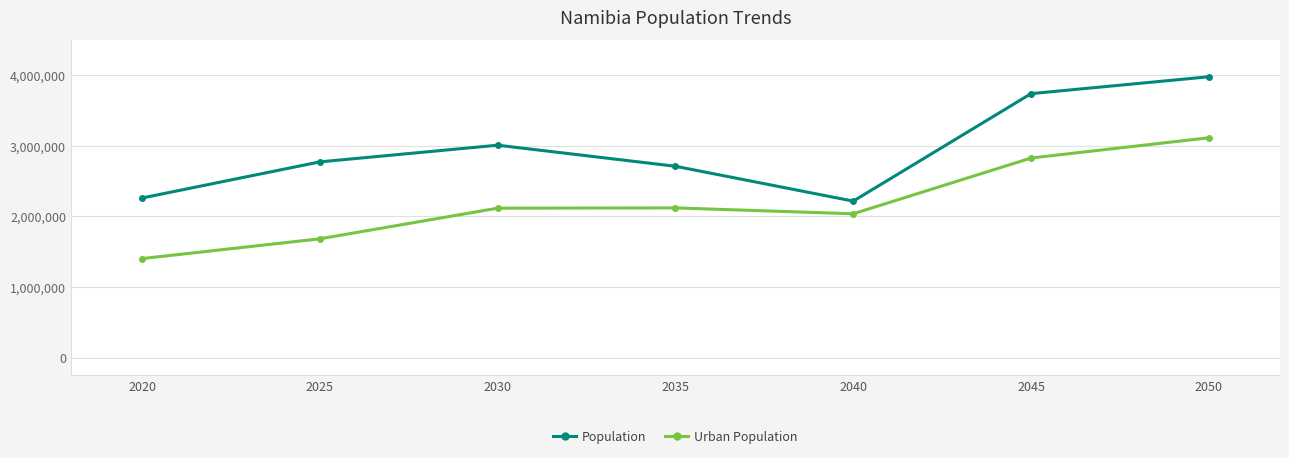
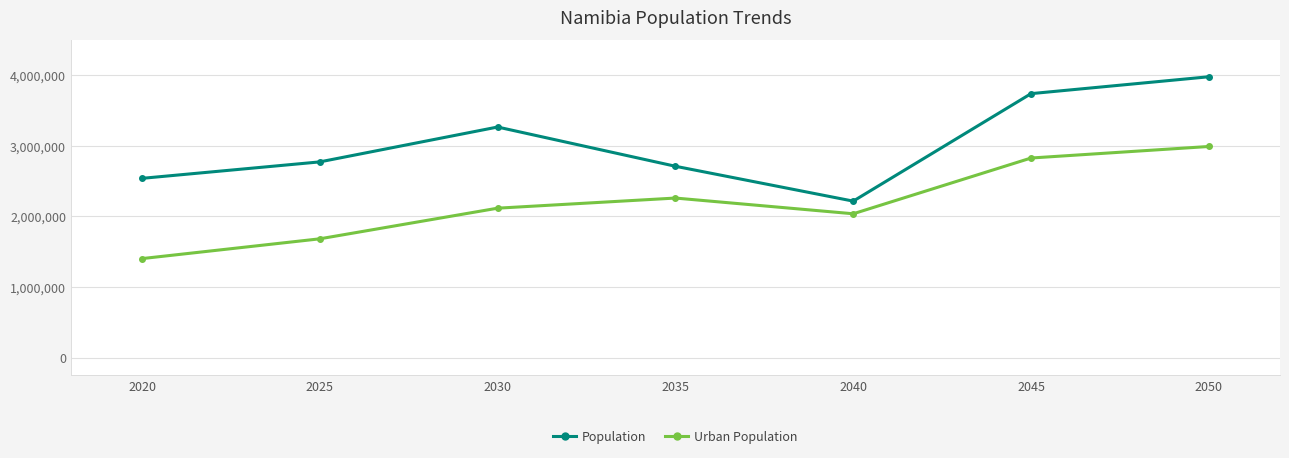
  {
    "Population": {
-     "2020": "2,300,000",
+     "2020": "2,500,000",
      "2025": "2,800,000",
-     "2030": "3,000,000",
+     "2030": "3,300,000",
      "2035": "2,700,000",
      "2040": "2,200,000",
      "2045": "3,700,000",
      "2050": "4,000,000"
    },
    "Urban Population": {
      "2020": "1,400,000",
      "2025": "1,700,000",
      "2030": "2,100,000",
-     "2035": "2,100,000",
+     "2035": "2,300,000",
      "2040": "2,000,000",
      "2045": "2,800,000",
-     "2050": "3,100,000"
+     "2050": "3,000,000"
    }
  }
